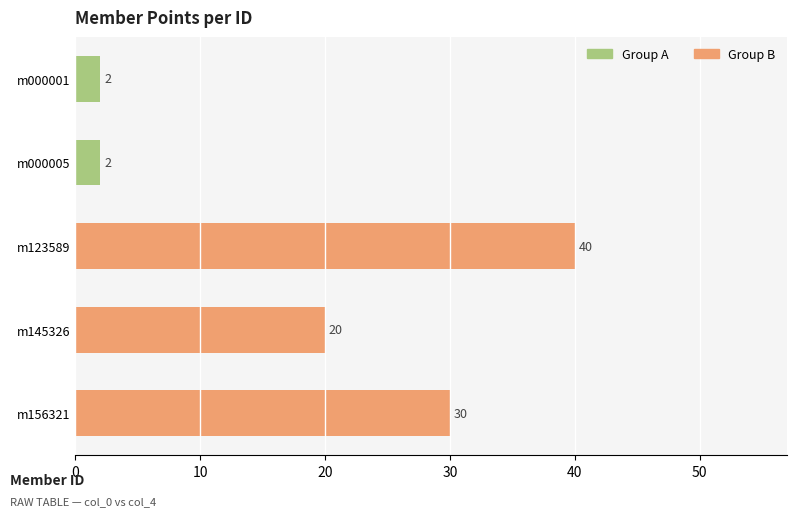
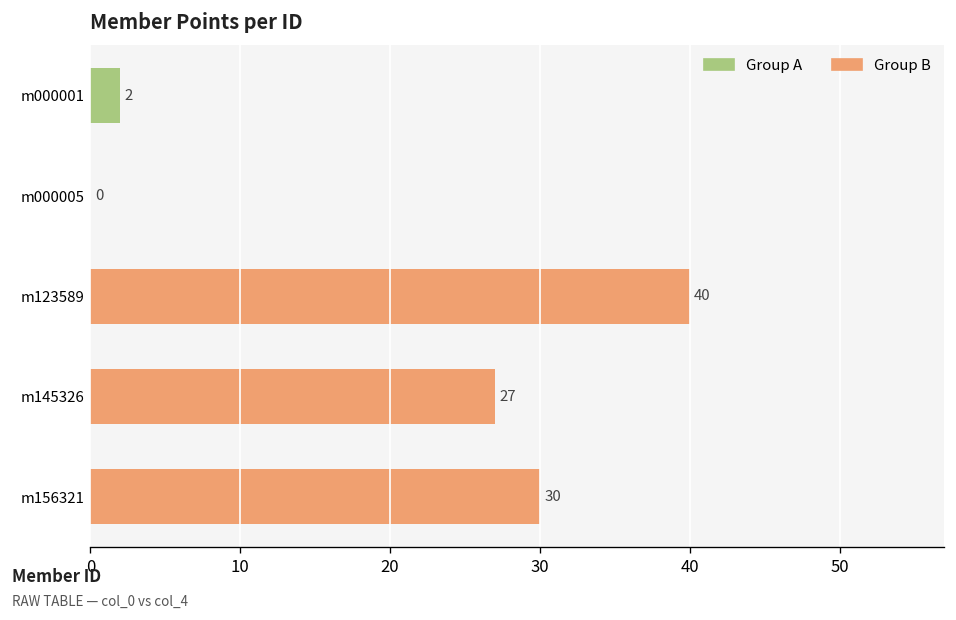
  {
    "m000001": 2,
-   "m000005": 2,
+   "m000005": 0,
    "m123589": 40,
-   "m145326": 20,
+   "m145326": 27,
    "m156321": 30
  }
